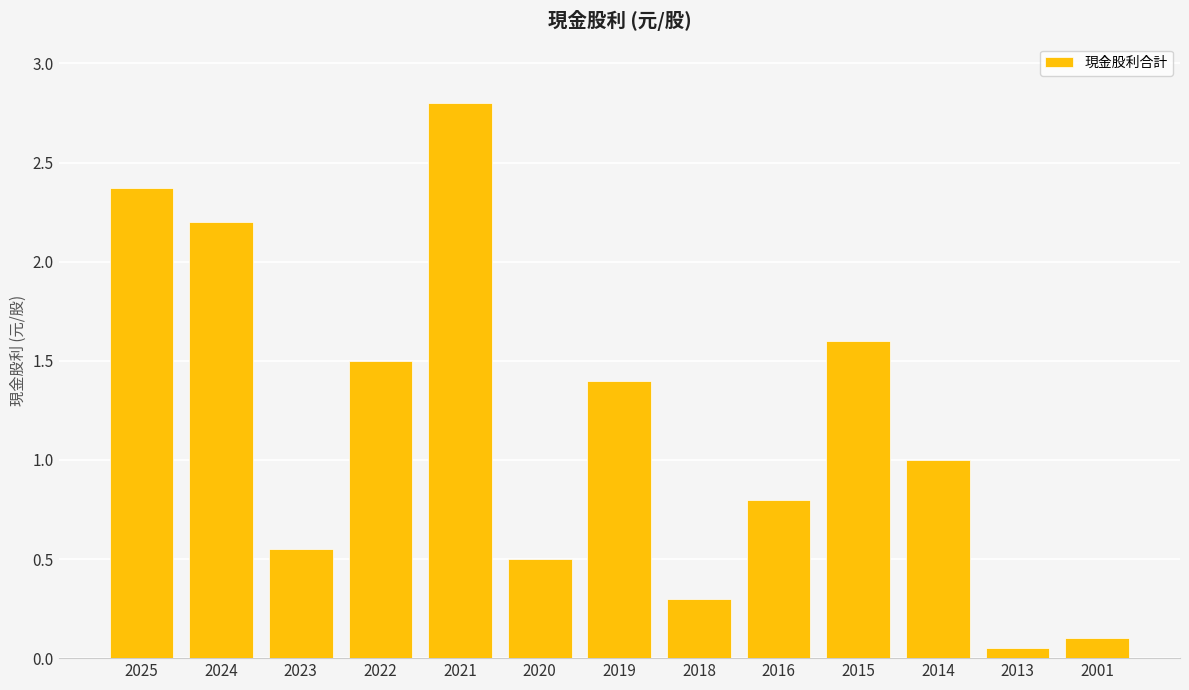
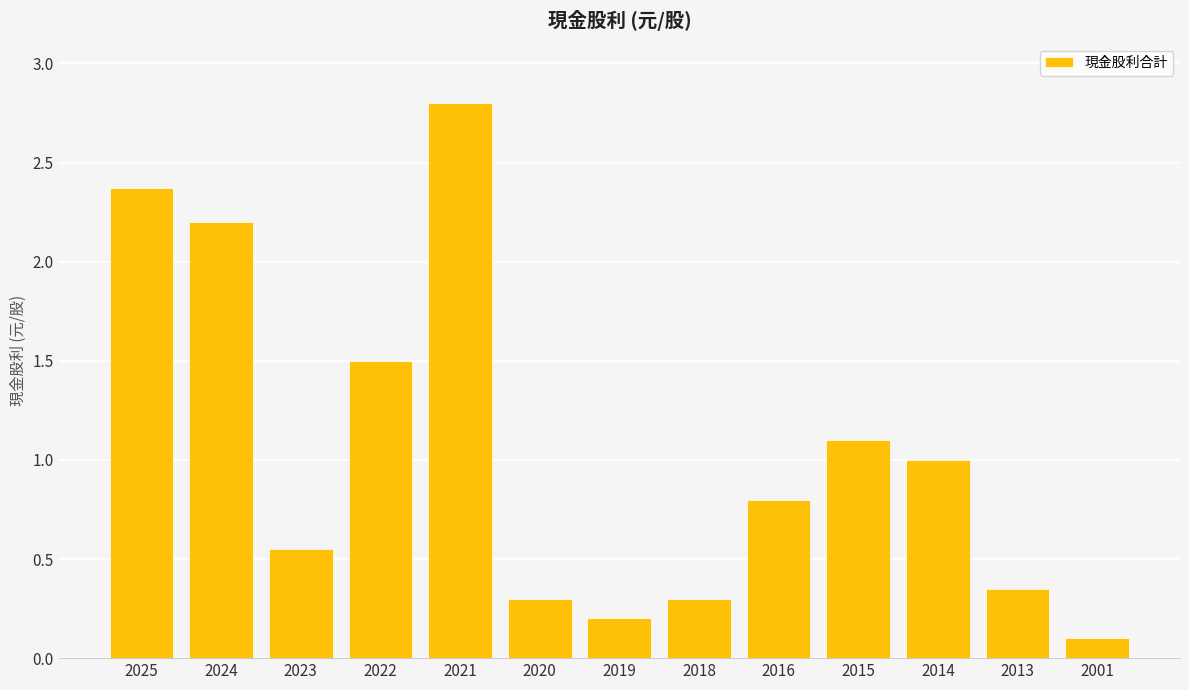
  {
    "2025": 2.37,
    "2024": 2.20,
    "2023": 0.55,
    "2022": 1.50,
    "2021": 2.80,
-   "2020": 0.5,
-   "2019": 1.4,
+   "2020": 0.3,
+   "2019": 0.2,
    "2018": 0.30,
    "2016": 0.80,
-   "2015": 1.6,
+   "2015": 1.1,
    "2014": 1.00,
-   "2013": 0.05,
+   "2013": 0.35,
    "2001": 0.10
  }
